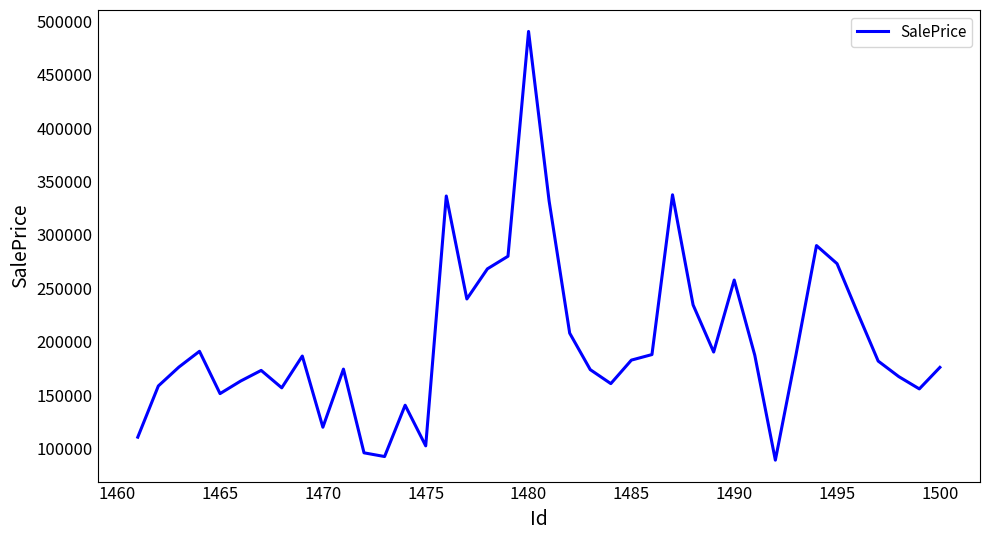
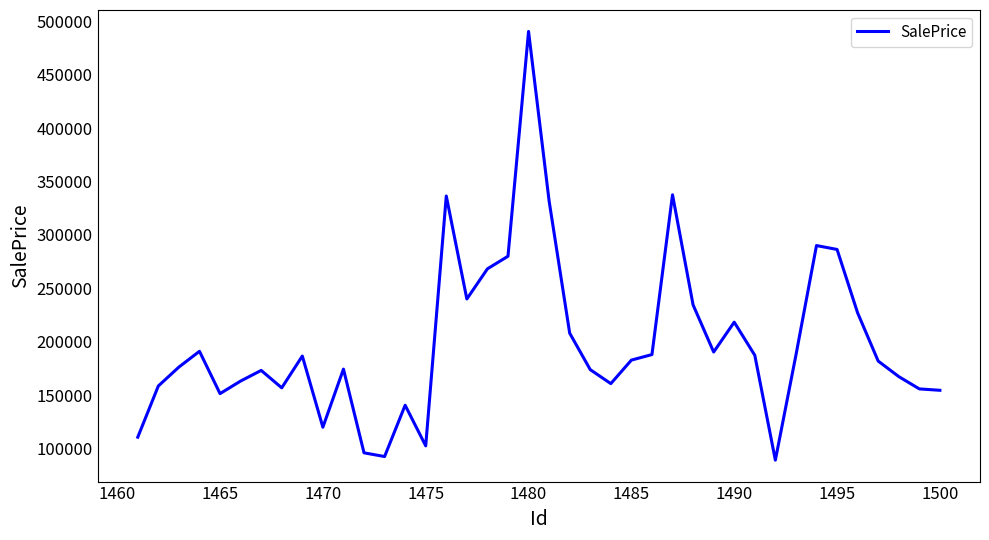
  {
    "1465": 151000,
    "1470": 120000,
    "1475": 102000,
    "1480": 490000,
    "1485": 183000,
-   "1490": 258000,
-   "1495": 273000,
-   "1500": 176000
+   "1490": 218000,
+   "1495": 286000,
+   "1500": 154000
  }
